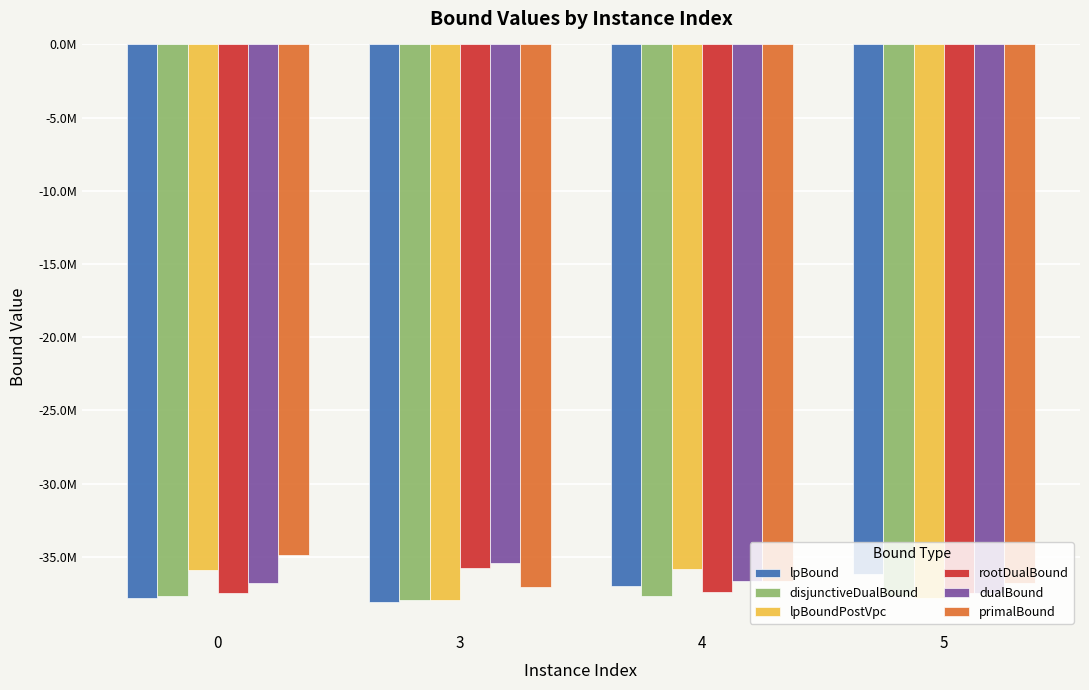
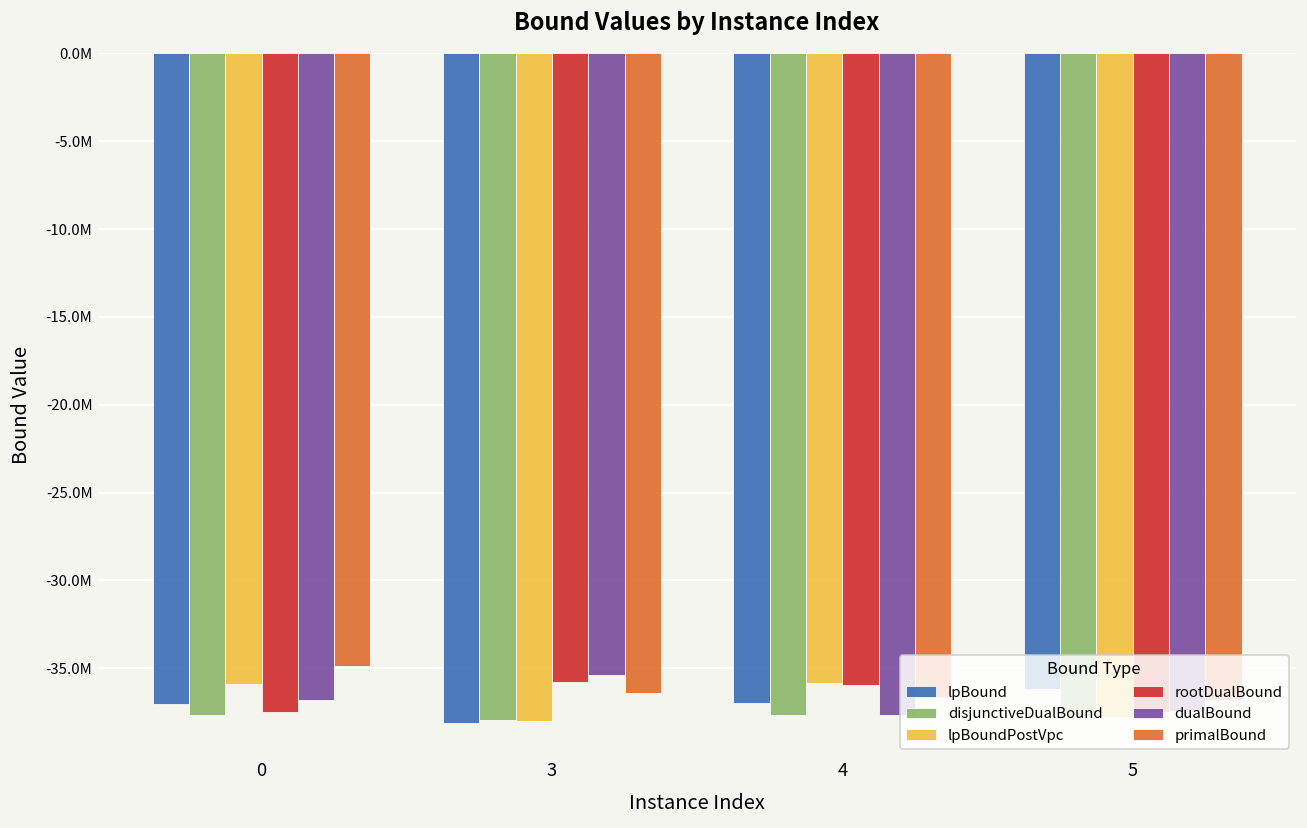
  {
    "lpBound": {
-     "0": -37800000,
+     "0": -37000000,
      "3": -38100000,
      "4": -37000000
    },
    "disjunctiveDualBound": {
      "0": -37700000,
      "3": -38000000,
      "4": -37700000
    },
    "lpBoundPostVpc": {
      "0": -35900000,
      "3": -38000000,
      "4": -35800000
    },
    "rootDualBound": {
      "0": -37500000,
      "3": -35800000,
-     "4": -37400000
+     "4": -36000000
    },
    "dualBound": {
      "0": -36800000,
      "3": -35400000,
-     "4": -36700000
+     "4": -37700000
    },
    "primalBound": {
      "0": -34900000,
-     "3": -37100000
+     "3": -36400000
    }
  }
